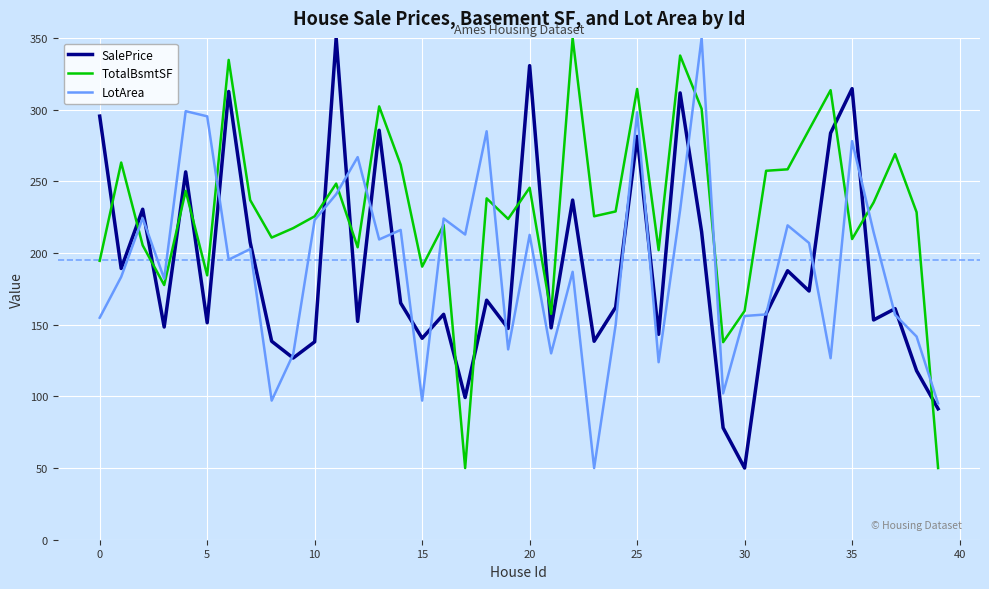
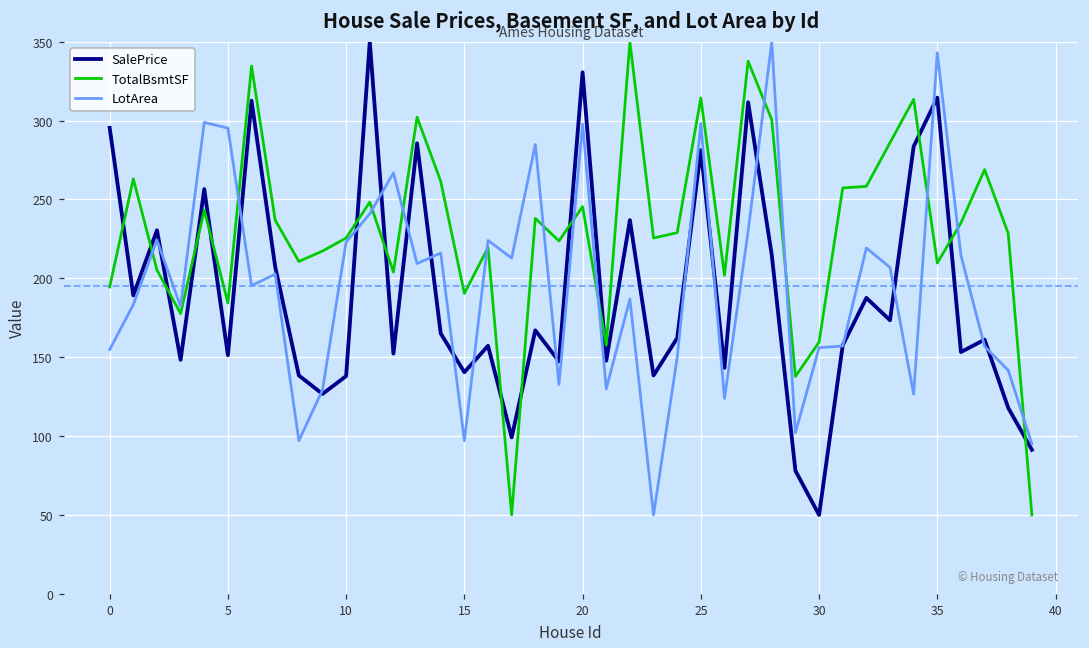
  {
    "SalePrice": {
      "0": 295,
      "5": 151,
      "10": 138,
      "15": 140,
      "20": 331,
      "25": 281,
      "30": 50,
      "35": 315
    },
    "TotalBsmtSF": {
      "0": 195,
      "5": 184,
      "10": 226,
      "15": 190,
      "20": 245,
      "25": 314,
      "30": 160,
      "35": 210
    },
    "LotArea": {
      "0": 155,
      "5": 295,
      "10": 223,
      "15": 97,
-     "20": 213,
+     "20": 298,
      "25": 298,
      "30": 156,
-     "35": 278
+     "35": 343
    }
  }
